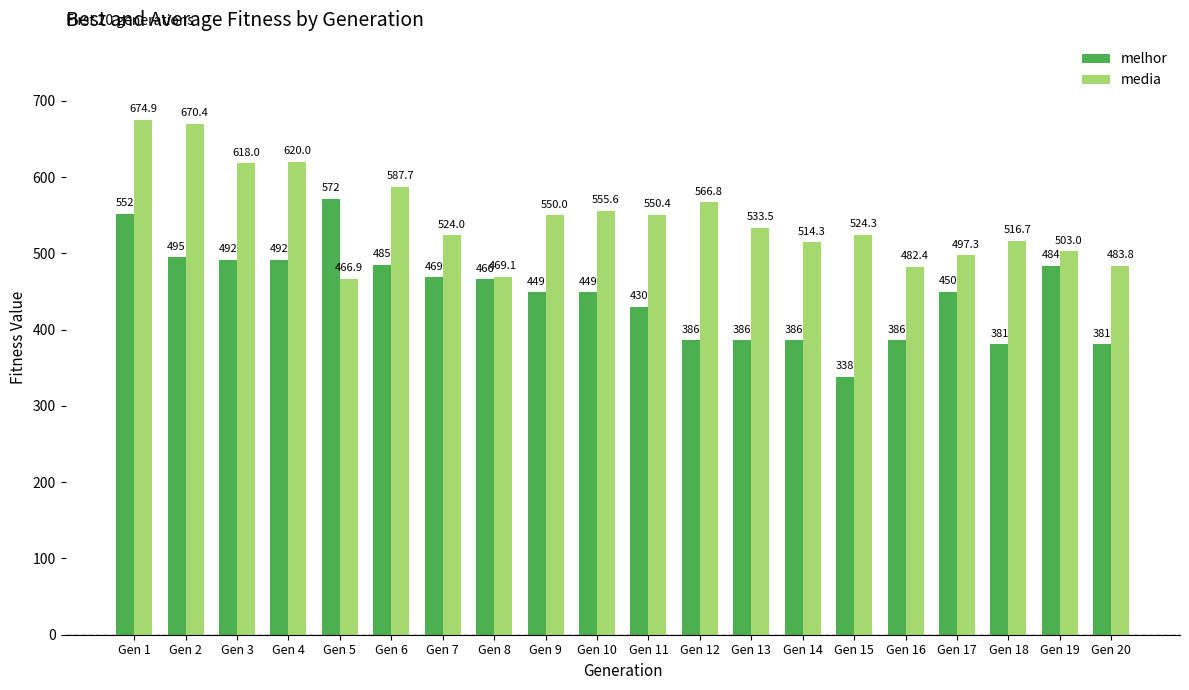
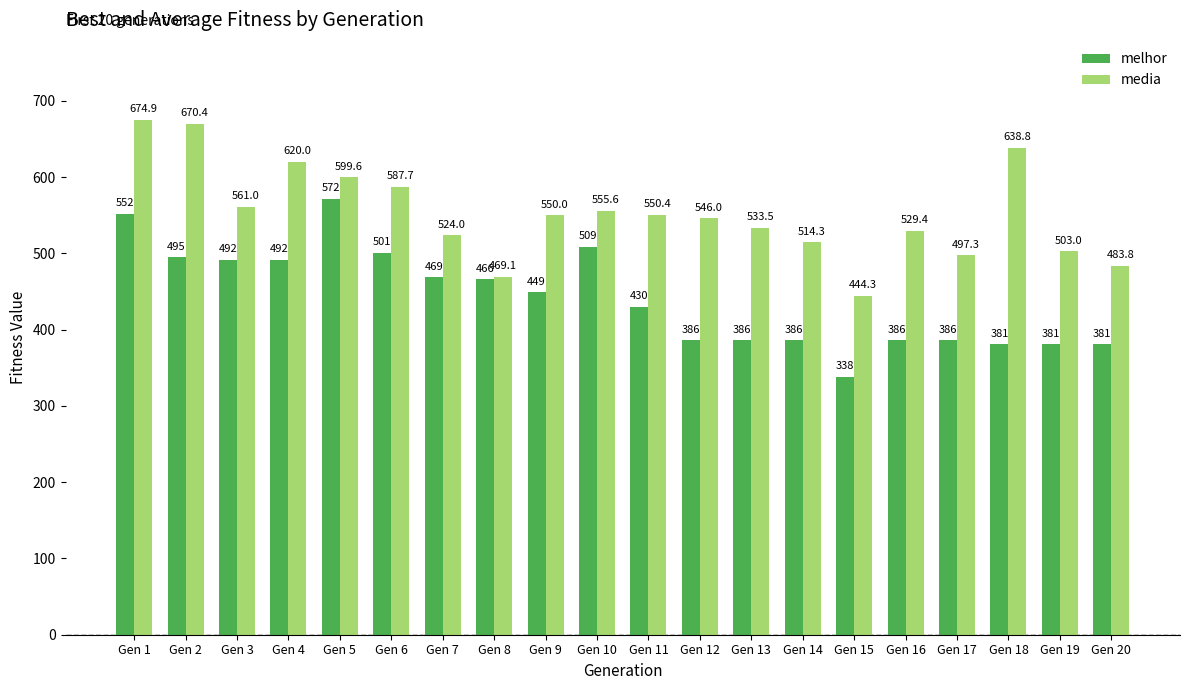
  {
    "melhor": {
      "Gen 1": 552,
      "Gen 2": 495,
      "Gen 3": 492,
      "Gen 4": 492,
      "Gen 5": 572,
-     "Gen 6": 485,
+     "Gen 6": 501,
      "Gen 7": 469,
      "Gen 9": 449,
-     "Gen 10": 449,
+     "Gen 10": 509,
      "Gen 11": 430,
      "Gen 12": 386,
      "Gen 13": 386,
      "Gen 14": 386,
      "Gen 15": 338,
      "Gen 16": 386,
-     "Gen 17": 450,
+     "Gen 17": 386,
      "Gen 18": 381,
-     "Gen 19": 484,
+     "Gen 19": 381,
      "Gen 20": 381
    },
    "media": {
      "Gen 1": 674.9,
      "Gen 2": 670.4,
-     "Gen 3": 618.0,
+     "Gen 3": 561.0,
      "Gen 4": 620.0,
-     "Gen 5": 466.9,
+     "Gen 5": 599.6,
      "Gen 6": 587.7,
      "Gen 7": 524.0,
      "Gen 8": 469.1,
      "Gen 9": 550.0,
      "Gen 10": 555.6,
      "Gen 11": 550.4,
-     "Gen 12": 566.8,
+     "Gen 12": 546.0,
      "Gen 13": 533.5,
      "Gen 14": 514.3,
-     "Gen 15": 524.3,
-     "Gen 16": 482.4,
+     "Gen 15": 444.3,
+     "Gen 16": 529.4,
      "Gen 17": 497.3,
-     "Gen 18": 516.7,
+     "Gen 18": 638.8,
      "Gen 19": 503.0,
      "Gen 20": 483.8
    }
  }
